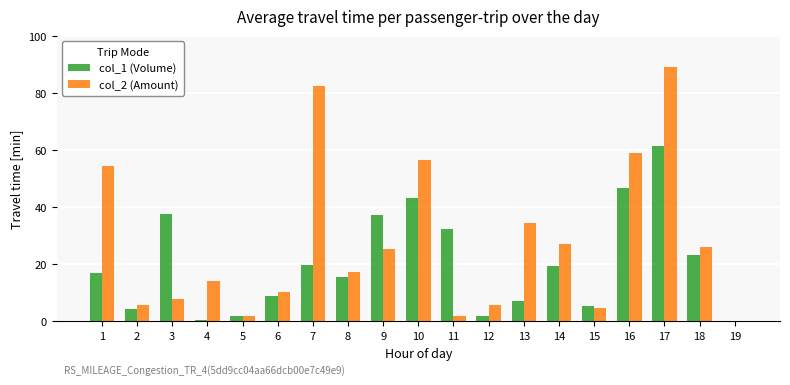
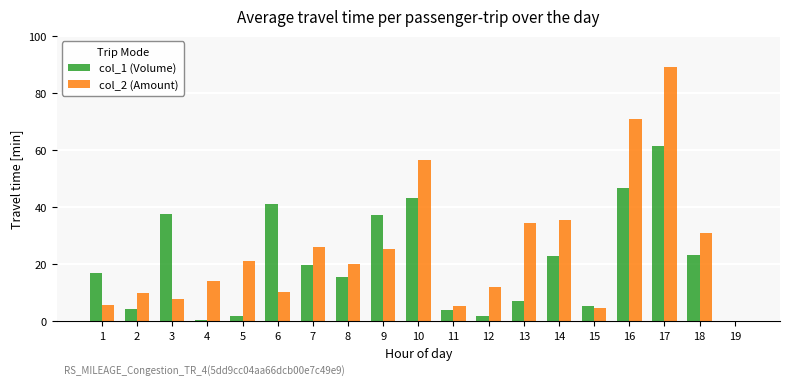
  {
    "col_1 (Volume)": {
      "1": 17,
      "2": 4,
      "3": 38,
      "5": 2,
-     "6": 9,
+     "6": 41,
      "7": 20,
      "8": 16,
      "9": 37,
      "10": 43,
-     "11": 32,
+     "11": 4,
      "12": 2,
      "13": 7,
-     "14": 19,
+     "14": 23,
      "15": 5,
      "16": 47,
      "17": 62,
      "18": 23
    },
    "col_2 (Amount)": {
-     "1": 54,
-     "2": 6,
+     "1": 6,
+     "2": 10,
      "3": 8,
      "4": 14,
-     "5": 2,
+     "5": 21,
      "6": 10,
-     "7": 83,
-     "8": 17,
+     "7": 26,
+     "8": 20,
      "9": 25,
      "10": 57,
-     "11": 2,
-     "12": 6,
+     "11": 5,
+     "12": 12,
      "13": 34,
-     "14": 27,
+     "14": 35,
      "15": 5,
-     "16": 59,
+     "16": 71,
      "17": 89,
-     "18": 26
+     "18": 31
    }
  }
